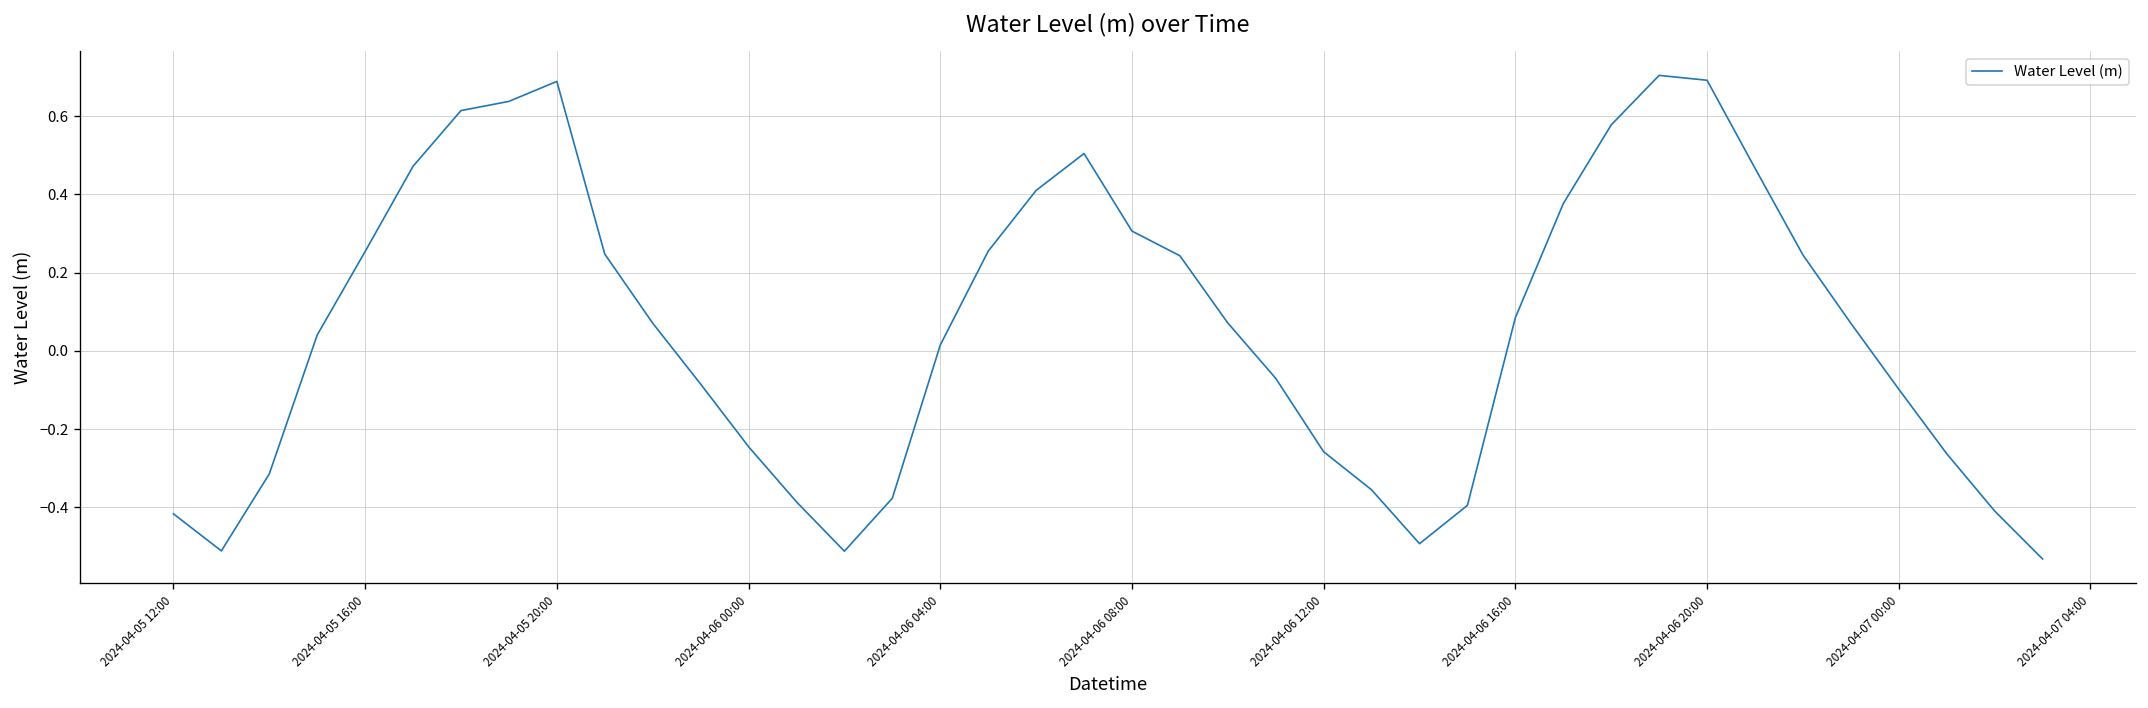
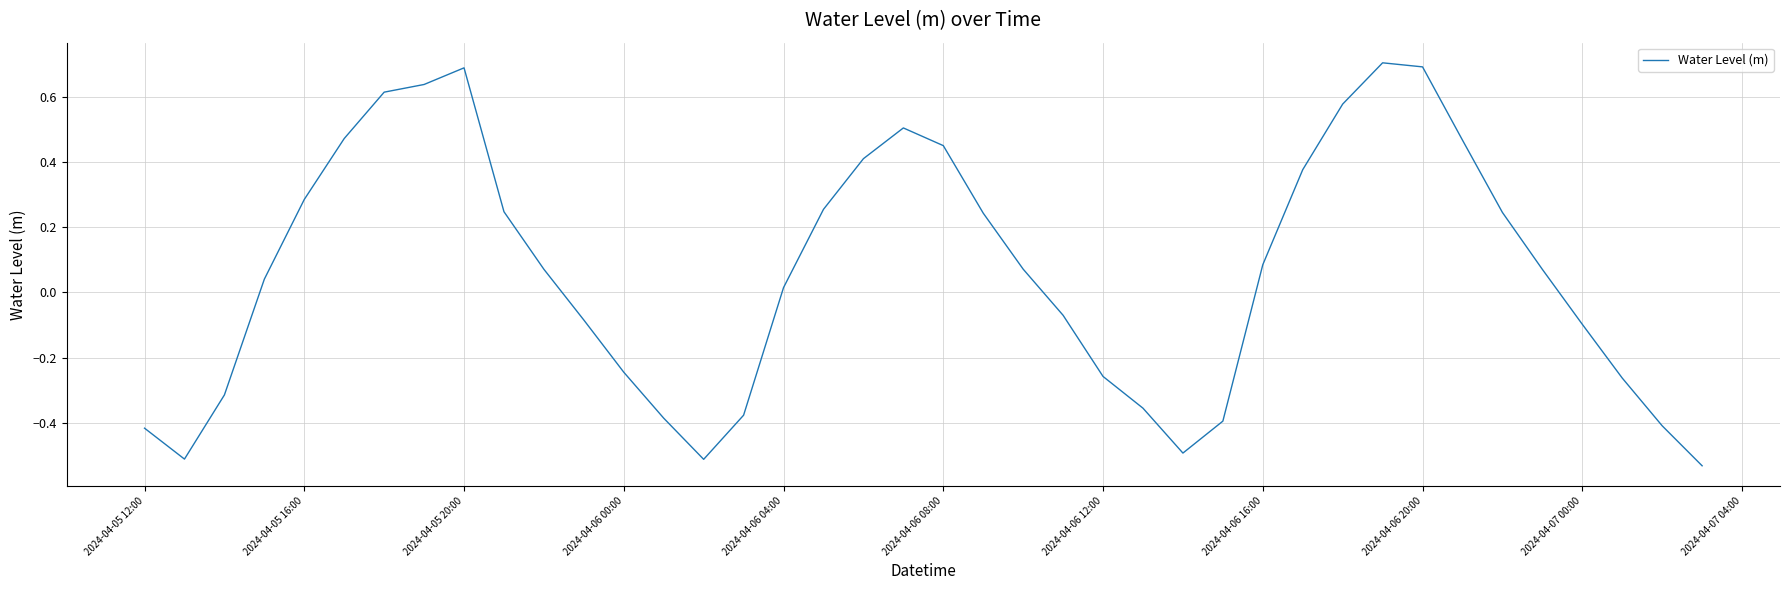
  {
    "2024-04-05 12:00": -0.42,
-   "2024-04-05 16:00": 0.25,
+   "2024-04-05 16:00": 0.28,
    "2024-04-05 20:00": 0.69,
    "2024-04-06 00:00": -0.25,
    "2024-04-06 04:00": 0.01,
-   "2024-04-06 08:00": 0.31,
+   "2024-04-06 08:00": 0.45,
    "2024-04-06 12:00": -0.26,
    "2024-04-06 16:00": 0.08,
    "2024-04-06 20:00": 0.69,
    "2024-04-07 00:00": -0.10
  }
